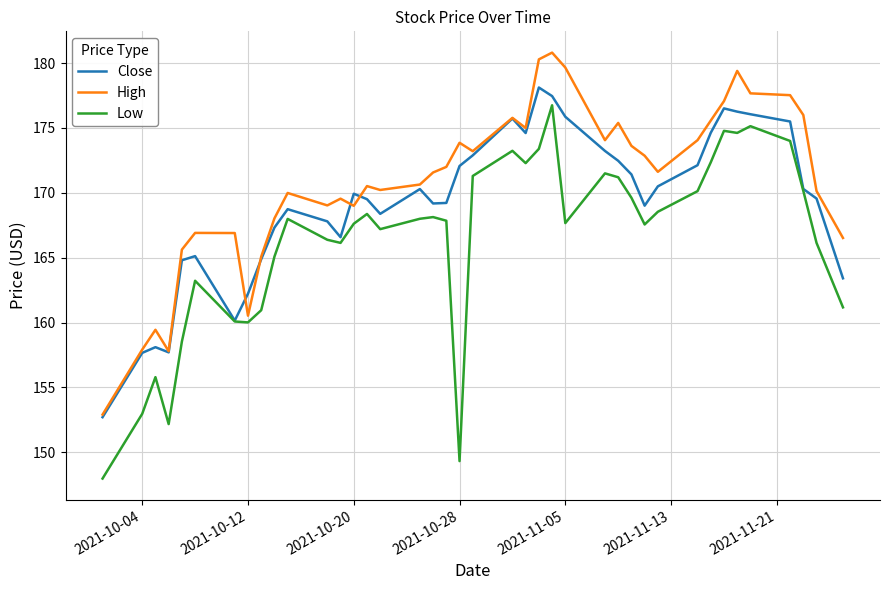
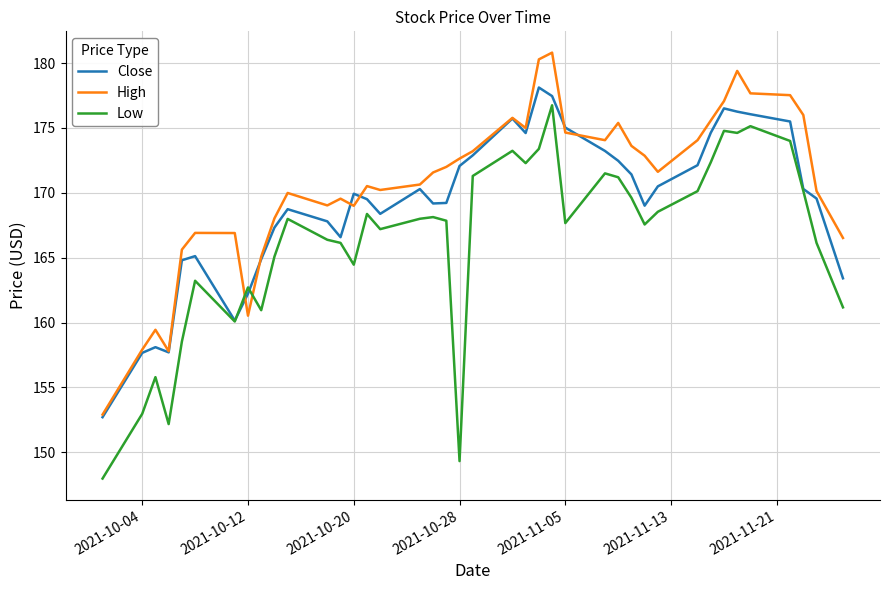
  {
    "Close": {
      "2021-10-04": 157.7,
      "2021-10-12": 162.2,
      "2021-10-20": 169.9,
      "2021-10-28": 172.1,
-     "2021-11-05": 175.9
+     "2021-11-05": 175.0
    },
    "High": {
      "2021-10-04": 157.9,
      "2021-10-12": 160.5,
      "2021-10-20": 169.0,
-     "2021-10-28": 173.9,
-     "2021-11-05": 179.7
+     "2021-10-28": 172.6,
+     "2021-11-05": 174.6
    },
    "Low": {
      "2021-10-04": 153.0,
-     "2021-10-12": 160.0,
-     "2021-10-20": 167.6,
+     "2021-10-12": 162.7,
+     "2021-10-20": 164.5,
      "2021-10-28": 149.3,
      "2021-11-05": 167.7
    }
  }
